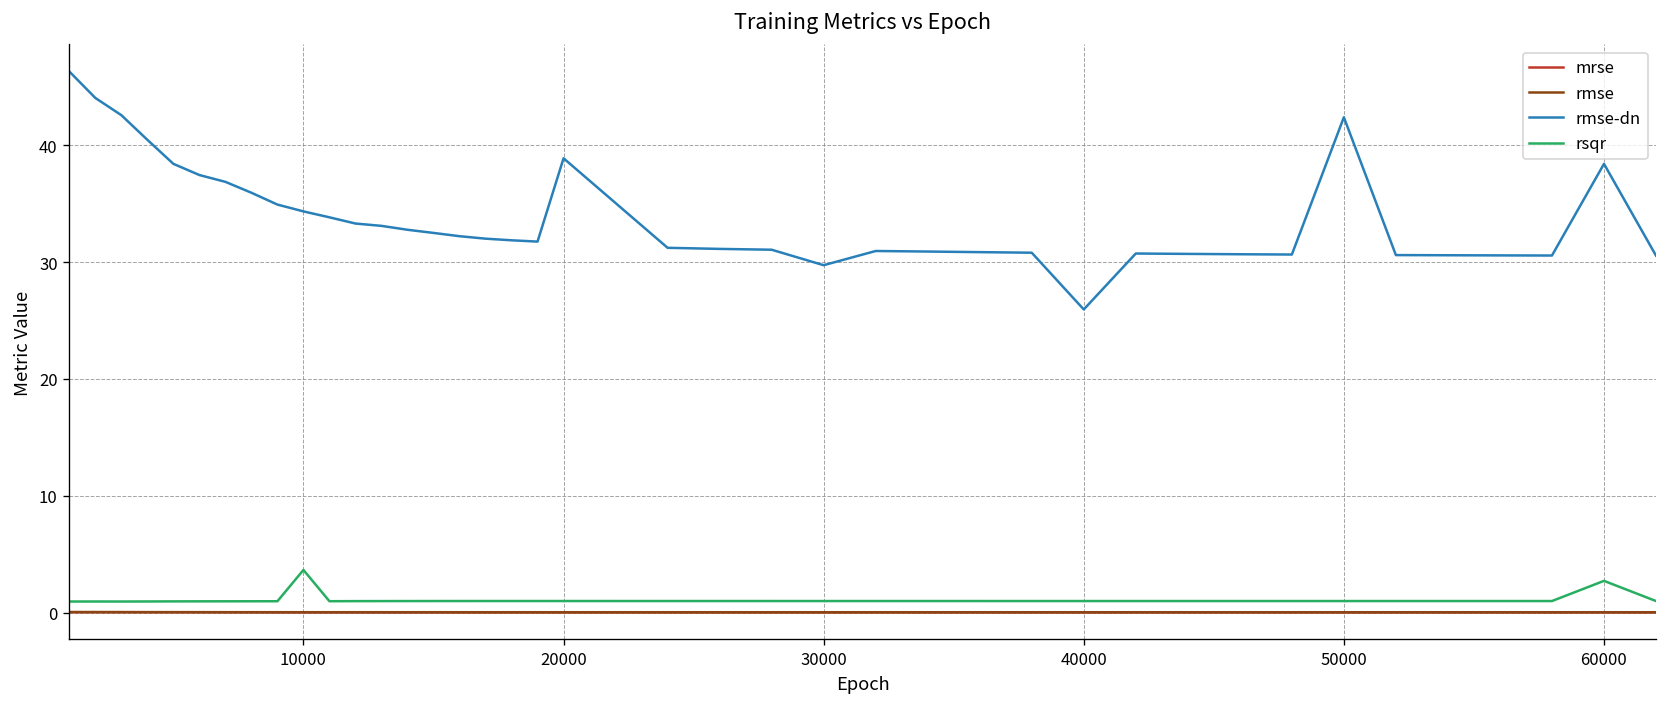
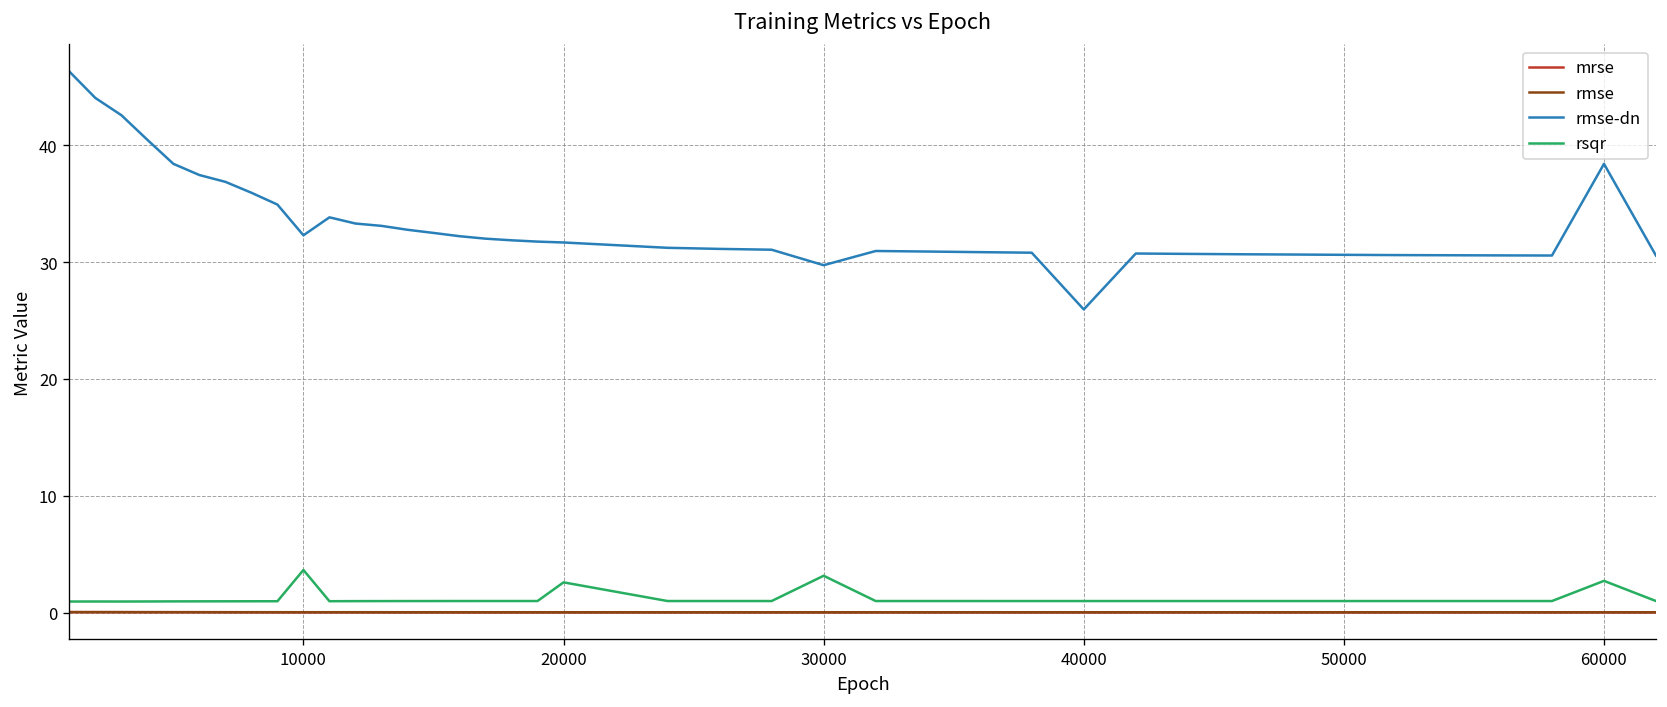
  {
    "rmse": {
      "10000": 0,
      "20000": 0,
      "30000": 0,
      "40000": 0,
      "50000": 0,
      "60000": 0
    },
    "rmse-dn": {
-     "10000": 34,
-     "20000": 39,
+     "10000": 32,
+     "20000": 32,
      "30000": 30,
      "40000": 26,
-     "50000": 42,
+     "50000": 31,
      "60000": 38
    },
    "rsqr": {
      "10000": 4,
-     "20000": 1,
-     "30000": 1,
+     "20000": 3,
+     "30000": 3,
      "40000": 1,
      "50000": 1,
      "60000": 3
    }
  }
